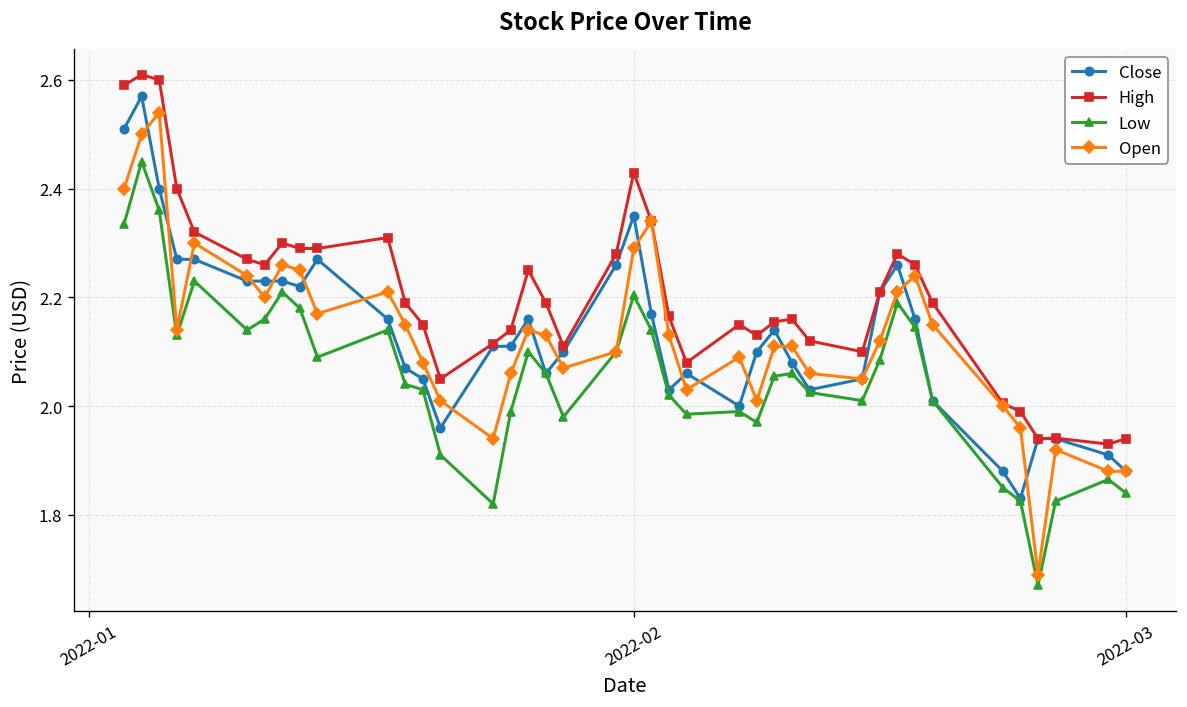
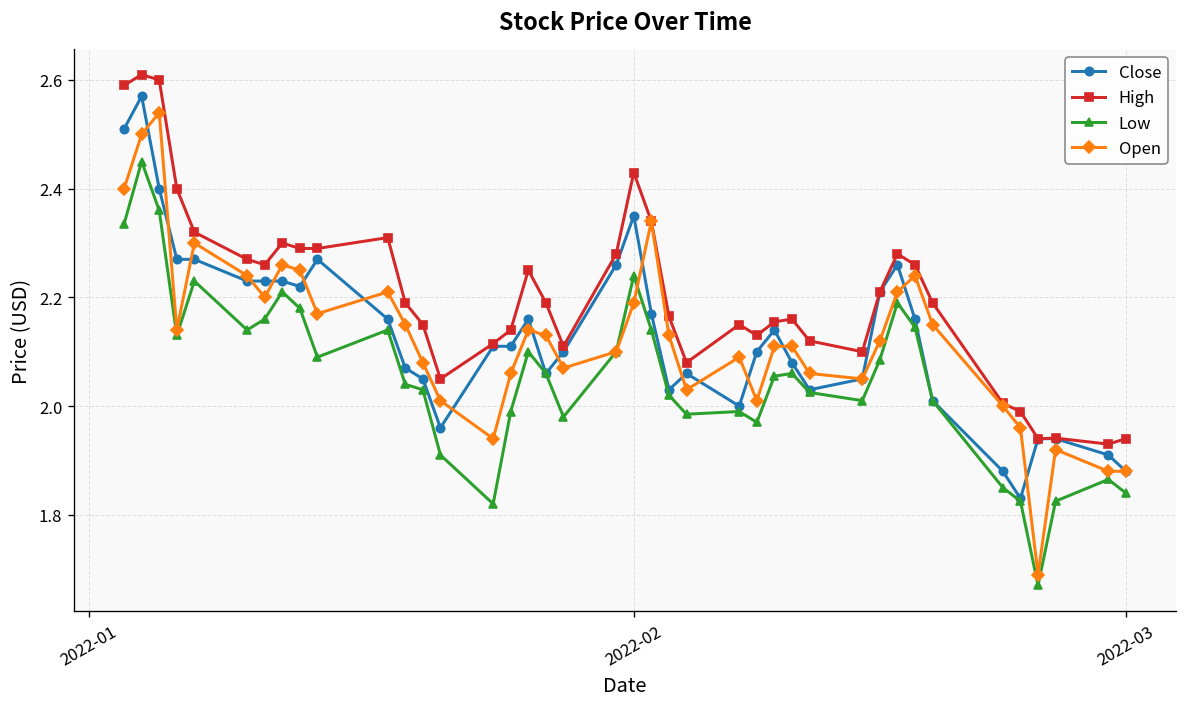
  {
    "Close": {
      "2022-02": 2.35
    },
    "High": {
      "2022-02": 2.43,
      "2022-03": 1.94
    },
    "Low": {
-     "2022-02": 2.20,
+     "2022-02": 2.24,
      "2022-03": 1.84
    },
    "Open": {
-     "2022-02": 2.29
+     "2022-02": 2.19
    }
  }
